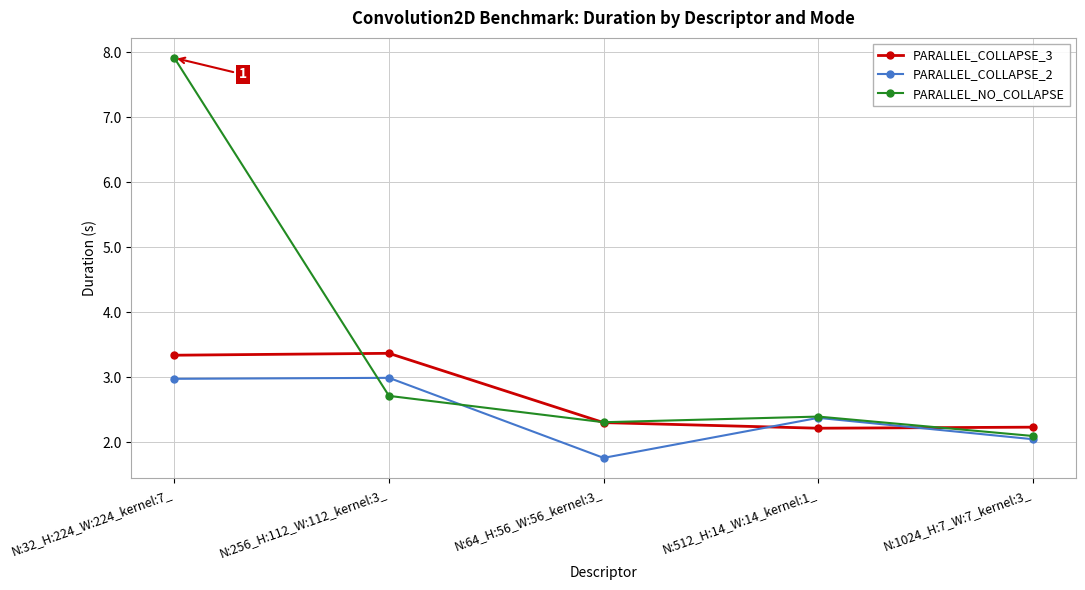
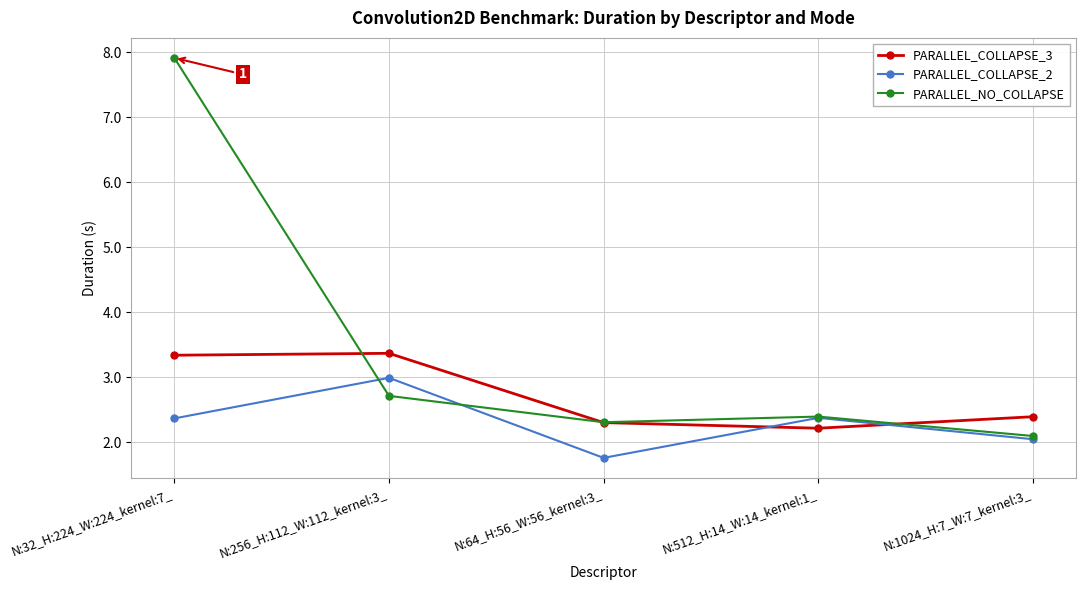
  {
    "PARALLEL_COLLAPSE_3": {
      "N:32_H:224_W:224_kernel:7_": 3.3,
      "N:256_H:112_W:112_kernel:3_": 3.4,
      "N:512_H:14_W:14_kernel:1_": 2.2,
-     "N:1024_H:7_W:7_kernel:3_": 2.2
+     "N:1024_H:7_W:7_kernel:3_": 2.4
    },
    "PARALLEL_COLLAPSE_2": {
-     "N:32_H:224_W:224_kernel:7_": 3.0,
+     "N:32_H:224_W:224_kernel:7_": 2.4,
      "N:256_H:112_W:112_kernel:3_": 3.0,
      "N:64_H:56_W:56_kernel:3_": 1.8,
      "N:1024_H:7_W:7_kernel:3_": 2.0
    },
    "PARALLEL_NO_COLLAPSE": {
      "N:32_H:224_W:224_kernel:7_": 7.9,
      "N:256_H:112_W:112_kernel:3_": 2.7,
      "N:1024_H:7_W:7_kernel:3_": 2.1
    }
  }
